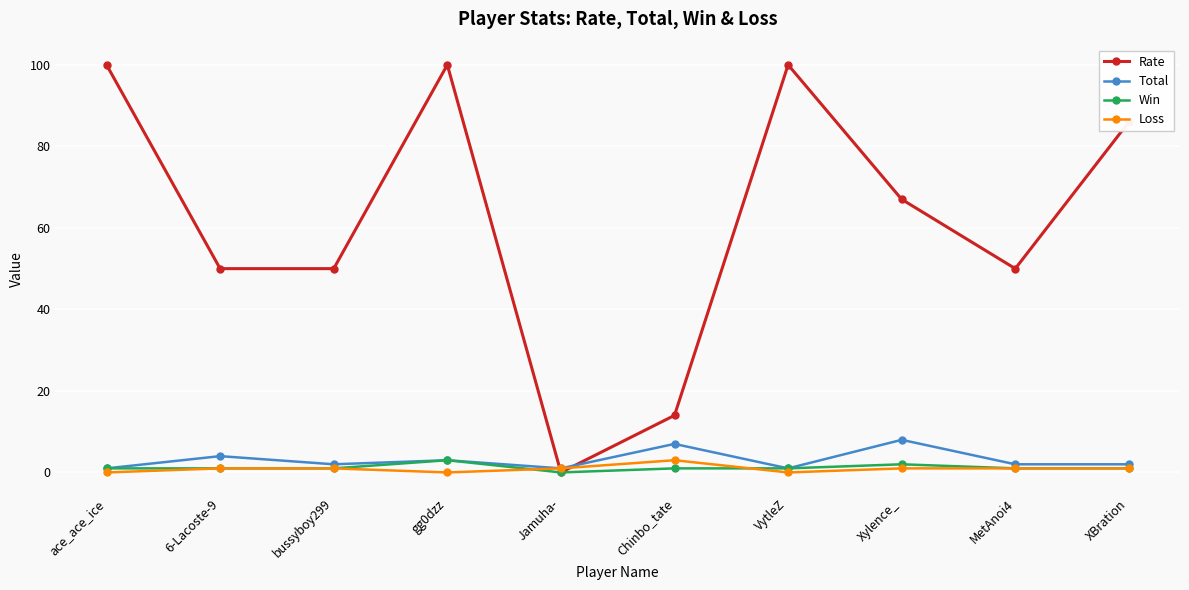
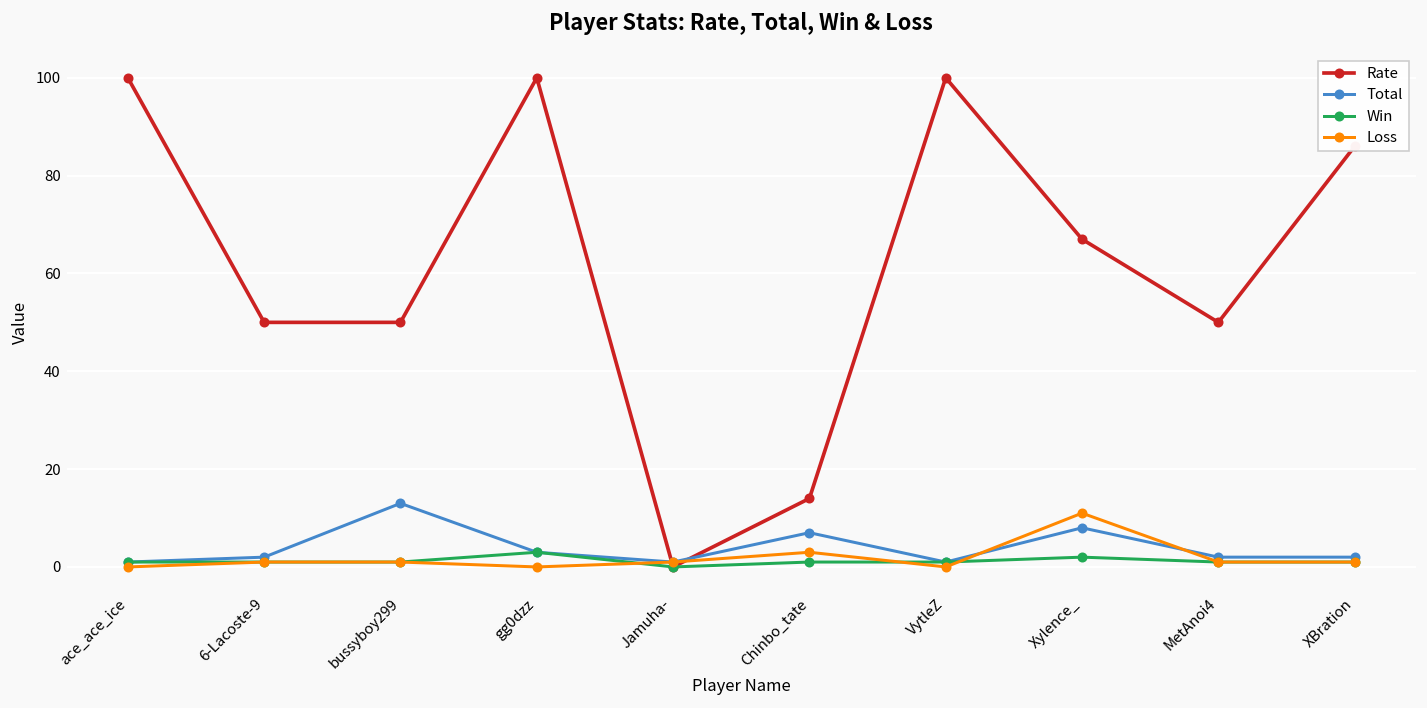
  {
    "Rate": {
      "ace_ace_ice": 100,
      "6-Lacoste-9": 50,
      "bussyboy299": 50,
      "gg0dzz": 100,
      "Chinbo_tate": 14,
      "VytleZ": 100,
      "Xylence_": 67,
      "MetAnoi4": 50
    },
    "Total": {
-     "6-Lacoste-9": 4,
-     "bussyboy299": 2,
+     "6-Lacoste-9": 2,
+     "bussyboy299": 13,
      "Chinbo_tate": 7,
      "Xylence_": 8,
      "MetAnoi4": 2,
      "XBration": 2
    },
    "Win": {
      "Chinbo_tate": 1,
      "Xylence_": 2
    },
    "Loss": {
      "ace_ace_ice": 0,
      "gg0dzz": 0,
      "Chinbo_tate": 3,
      "VytleZ": 0,
-     "Xylence_": 1
+     "Xylence_": 11
    }
  }
